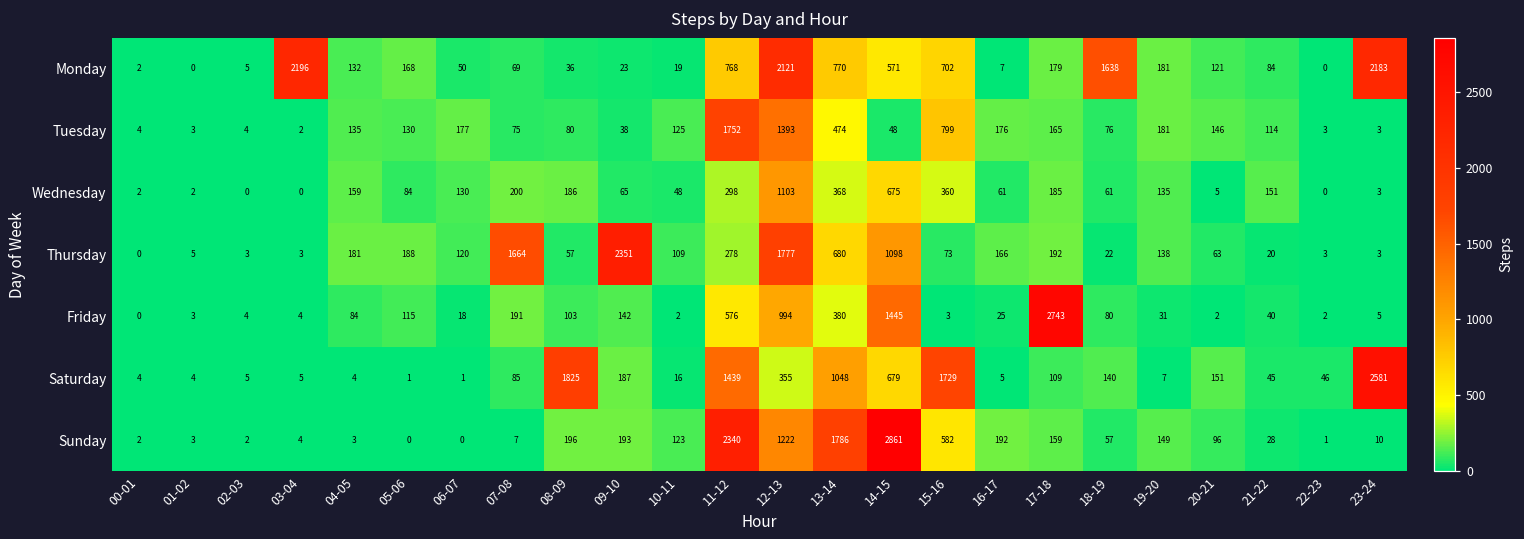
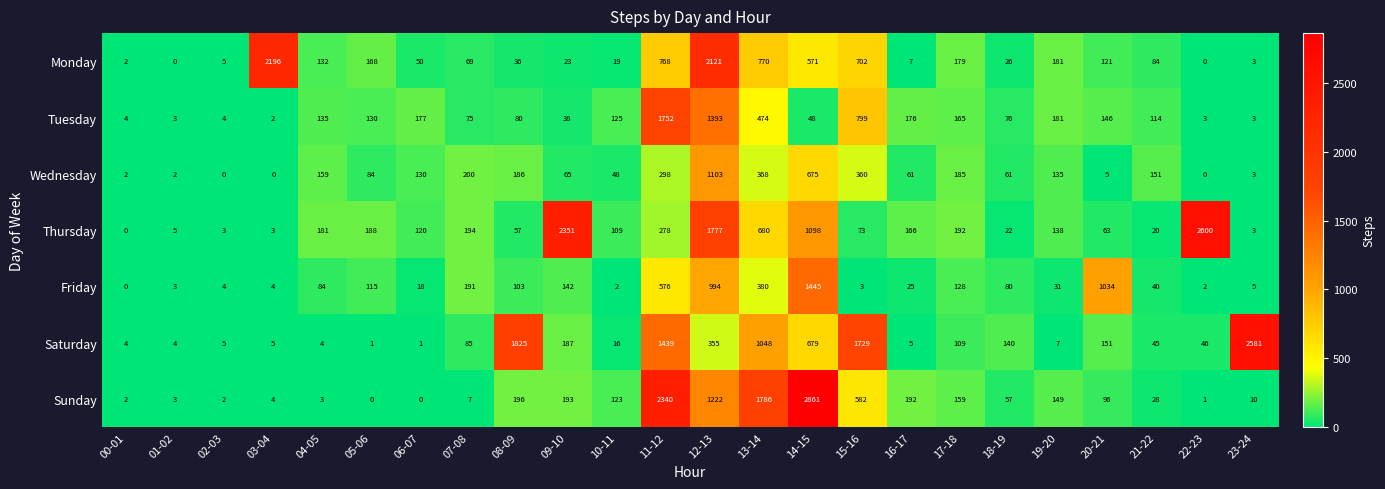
  {
    "Monday": {
      "00-01": 2,
      "01-02": 0,
      "02-03": 5,
      "03-04": 2196,
      "04-05": 132,
      "05-06": 168,
      "06-07": 50,
      "07-08": 69,
      "08-09": 36,
      "09-10": 23,
      "10-11": 19,
      "11-12": 768,
      "12-13": 2121,
      "13-14": 770,
      "14-15": 571,
      "15-16": 702,
      "16-17": 7,
      "17-18": 179,
-     "18-19": 1638,
+     "18-19": 26,
      "19-20": 181,
      "20-21": 121,
      "21-22": 84,
      "22-23": 0,
-     "23-24": 2183
+     "23-24": 3
    },
    "Tuesday": {
      "00-01": 4,
      "01-02": 3,
      "02-03": 4,
      "03-04": 2,
      "04-05": 135,
      "05-06": 130,
      "06-07": 177,
      "07-08": 75,
      "08-09": 80,
      "09-10": 38,
      "10-11": 125,
      "11-12": 1752,
      "12-13": 1393,
      "13-14": 474,
      "14-15": 48,
      "15-16": 799,
      "16-17": 176,
      "17-18": 165,
      "18-19": 76,
      "19-20": 181,
      "20-21": 146,
      "21-22": 114,
      "22-23": 3,
      "23-24": 3
    },
    "Wednesday": {
      "00-01": 2,
      "01-02": 2,
      "02-03": 0,
      "03-04": 0,
      "04-05": 159,
      "05-06": 84,
      "06-07": 130,
      "07-08": 200,
      "08-09": 186,
      "09-10": 65,
      "10-11": 48,
      "11-12": 298,
      "12-13": 1103,
      "13-14": 368,
      "14-15": 675,
      "15-16": 360,
      "16-17": 61,
      "17-18": 185,
      "18-19": 61,
      "19-20": 135,
      "20-21": 5,
      "21-22": 151,
      "22-23": 0,
      "23-24": 3
    },
    "Thursday": {
      "00-01": 0,
      "01-02": 5,
      "02-03": 3,
      "03-04": 3,
      "04-05": 181,
      "05-06": 188,
      "06-07": 120,
-     "07-08": 1664,
+     "07-08": 194,
      "08-09": 57,
      "09-10": 2351,
      "10-11": 109,
      "11-12": 278,
      "12-13": 1777,
      "13-14": 680,
      "14-15": 1098,
      "15-16": 73,
      "16-17": 166,
      "17-18": 192,
      "18-19": 22,
      "19-20": 138,
      "20-21": 63,
      "21-22": 20,
-     "22-23": 3,
+     "22-23": 2600,
      "23-24": 3
    },
    "Friday": {
      "00-01": 0,
      "01-02": 3,
      "02-03": 4,
      "03-04": 4,
      "04-05": 84,
      "05-06": 115,
      "06-07": 18,
      "07-08": 191,
      "08-09": 103,
      "09-10": 142,
      "10-11": 2,
      "11-12": 576,
      "12-13": 994,
      "13-14": 380,
      "14-15": 1445,
      "15-16": 3,
      "16-17": 25,
-     "17-18": 2743,
+     "17-18": 128,
      "18-19": 80,
      "19-20": 31,
-     "20-21": 2,
+     "20-21": 1034,
      "21-22": 40,
      "22-23": 2,
      "23-24": 5
    },
    "Saturday": {
      "00-01": 4,
      "01-02": 4,
      "02-03": 5,
      "03-04": 5,
      "04-05": 4,
      "05-06": 1,
      "06-07": 1,
      "07-08": 85,
      "08-09": 1825,
      "09-10": 187,
      "10-11": 16,
      "11-12": 1439,
      "12-13": 355,
      "13-14": 1048,
      "14-15": 679,
      "15-16": 1729,
      "16-17": 5,
      "17-18": 109,
      "18-19": 140,
      "19-20": 7,
      "20-21": 151,
      "21-22": 45,
      "22-23": 46,
      "23-24": 2581
    },
    "Sunday": {
      "00-01": 2,
      "01-02": 3,
      "02-03": 2,
      "03-04": 4,
      "04-05": 3,
      "05-06": 0,
      "06-07": 0,
      "07-08": 7,
      "08-09": 196,
      "09-10": 193,
      "10-11": 123,
      "11-12": 2340,
      "12-13": 1222,
      "13-14": 1786,
      "14-15": 2861,
      "15-16": 582,
      "16-17": 192,
      "17-18": 159,
      "18-19": 57,
      "19-20": 149,
      "20-21": 96,
      "21-22": 28,
      "22-23": 1,
      "23-24": 10
    }
  }
